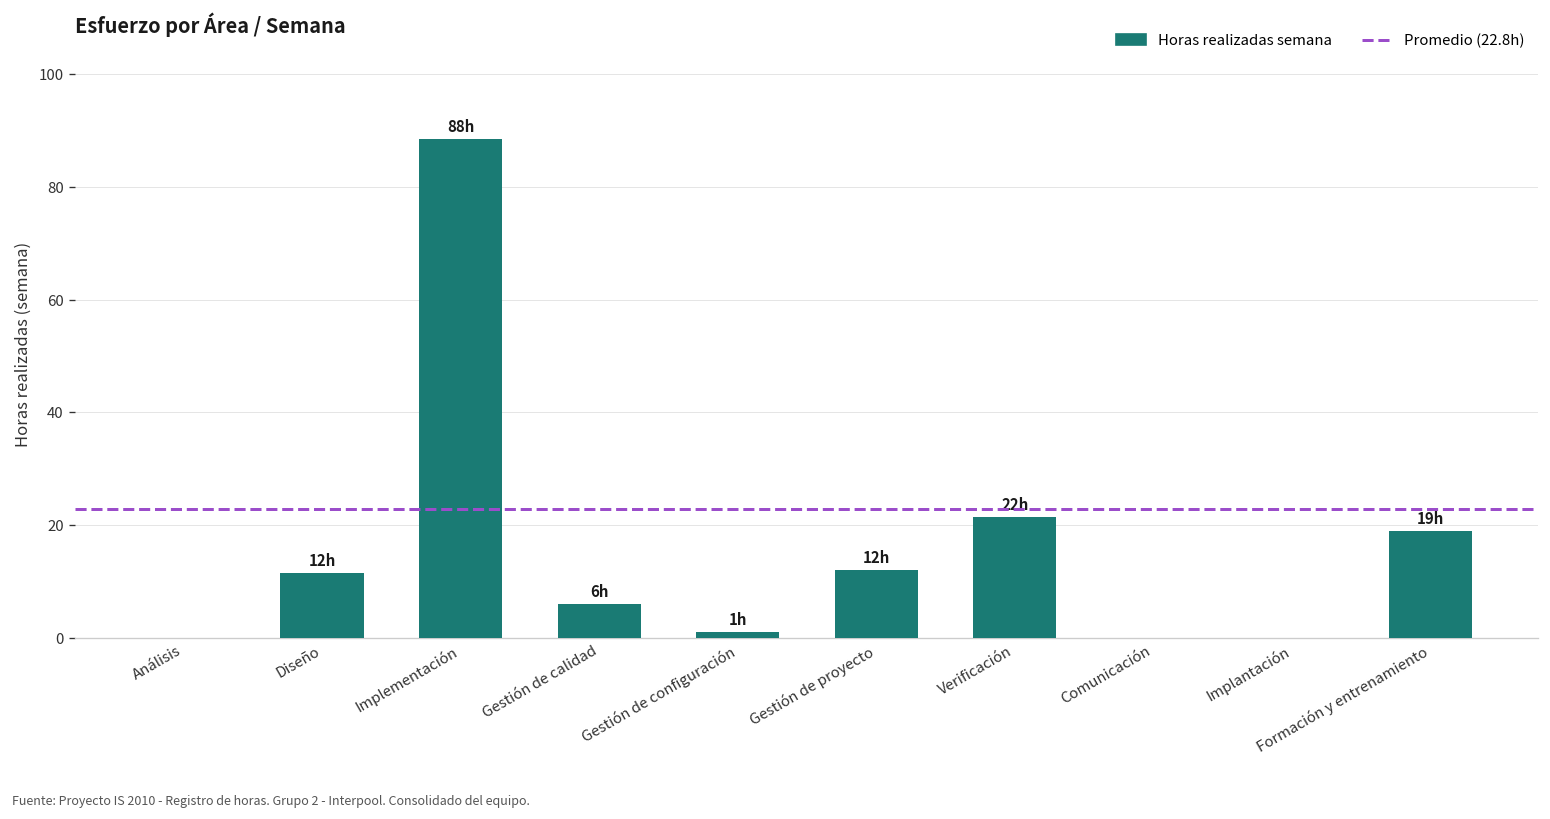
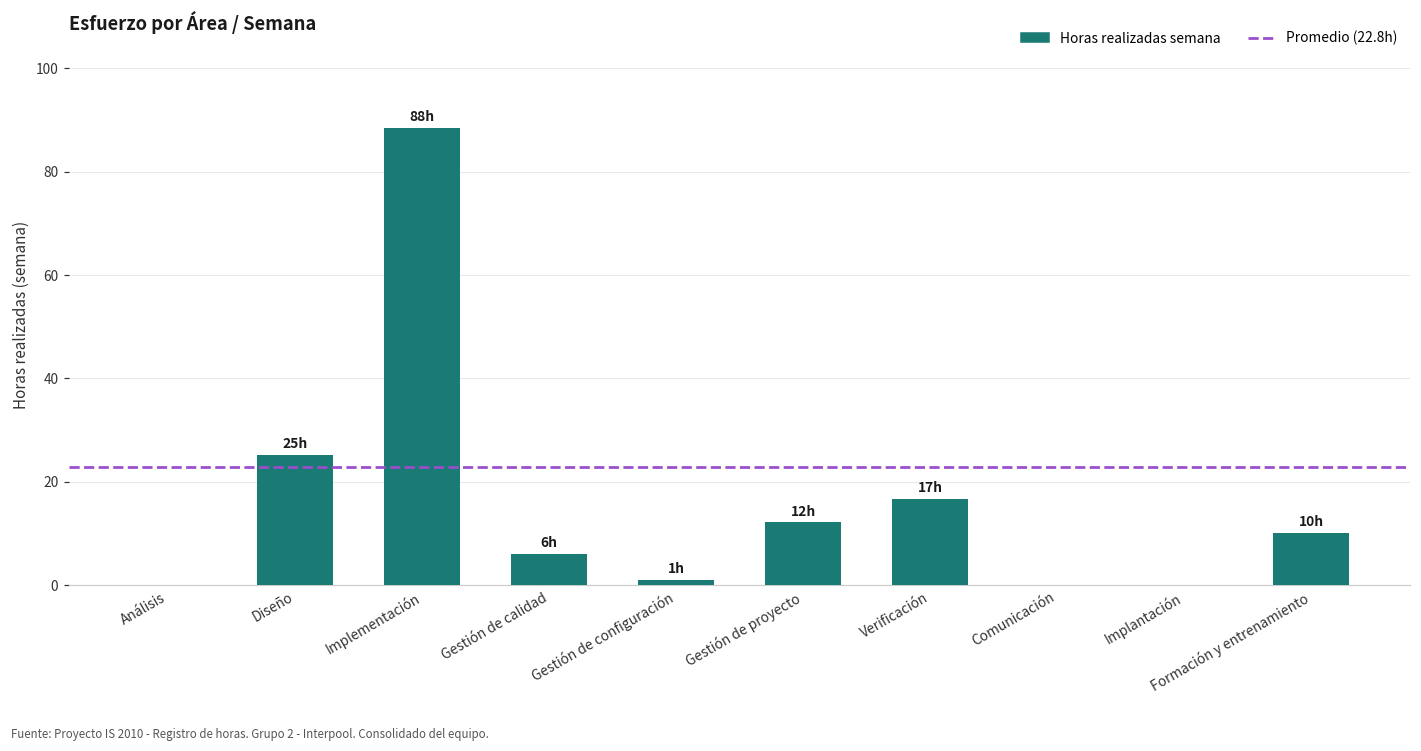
  {
-   "Diseño": "12h",
+   "Diseño": "25h",
    "Implementación": "88h",
    "Gestión de calidad": "6h",
    "Gestión de configuración": "1h",
    "Gestión de proyecto": "12h",
-   "Verificación": "22h",
-   "Formación y entrenamiento": "19h"
+   "Verificación": "17h",
+   "Formación y entrenamiento": "10h"
  }
